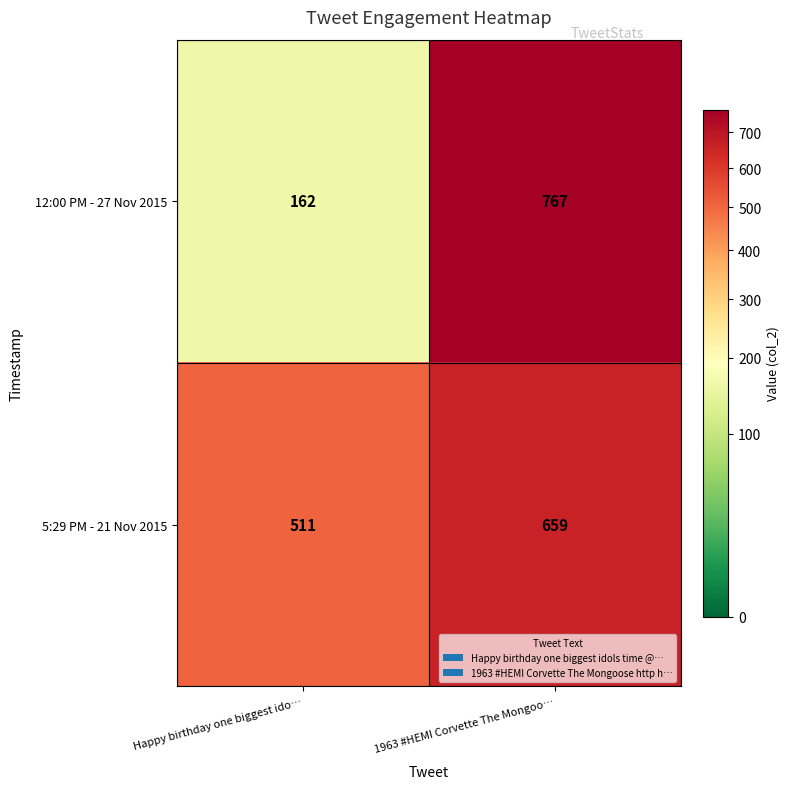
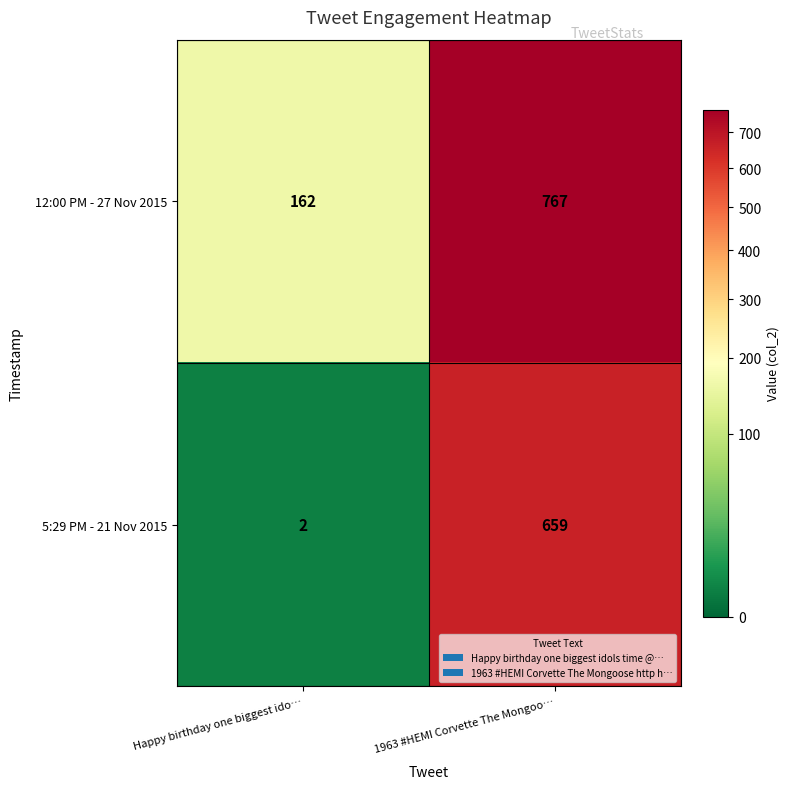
  {
    "12:00 PM - 27 Nov 2015": {
      "Happy birthday one biggest ido…": 162,
      "1963 #HEMI Corvette The Mongoo…": 767
    },
    "5:29 PM - 21 Nov 2015": {
-     "Happy birthday one biggest ido…": 511,
+     "Happy birthday one biggest ido…": 2,
      "1963 #HEMI Corvette The Mongoo…": 659
    }
  }
